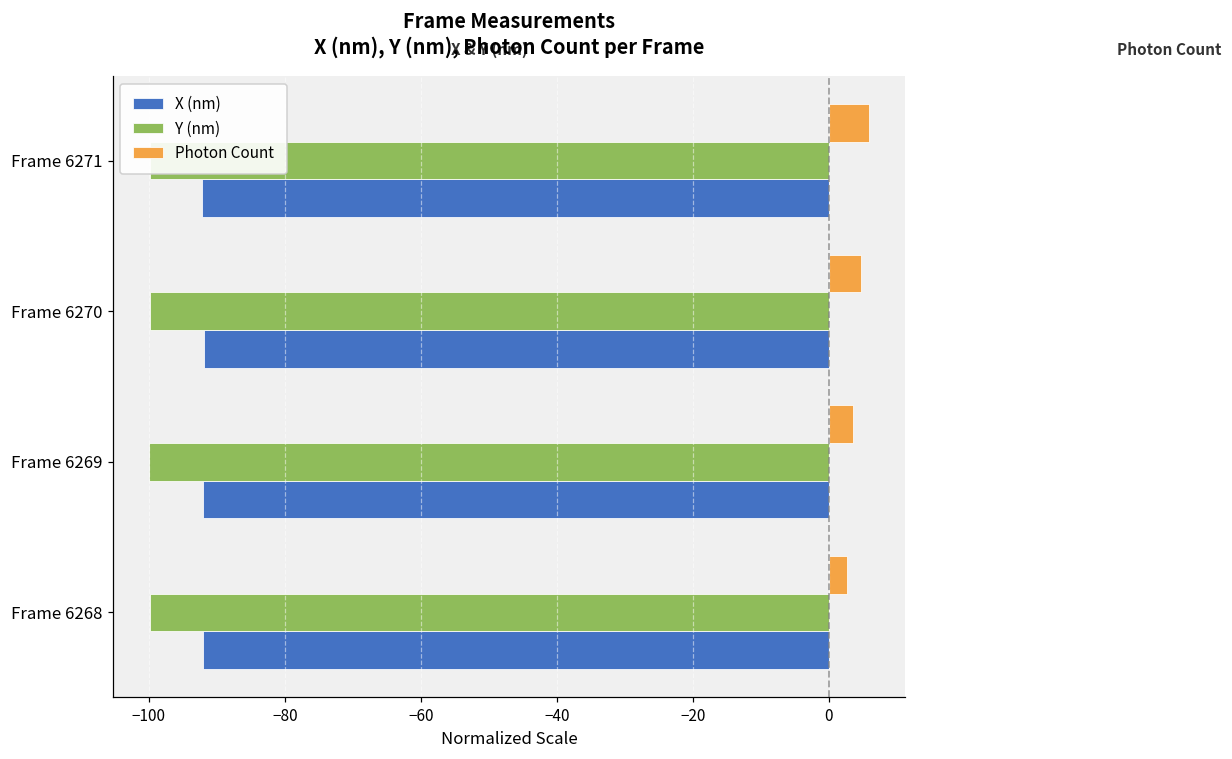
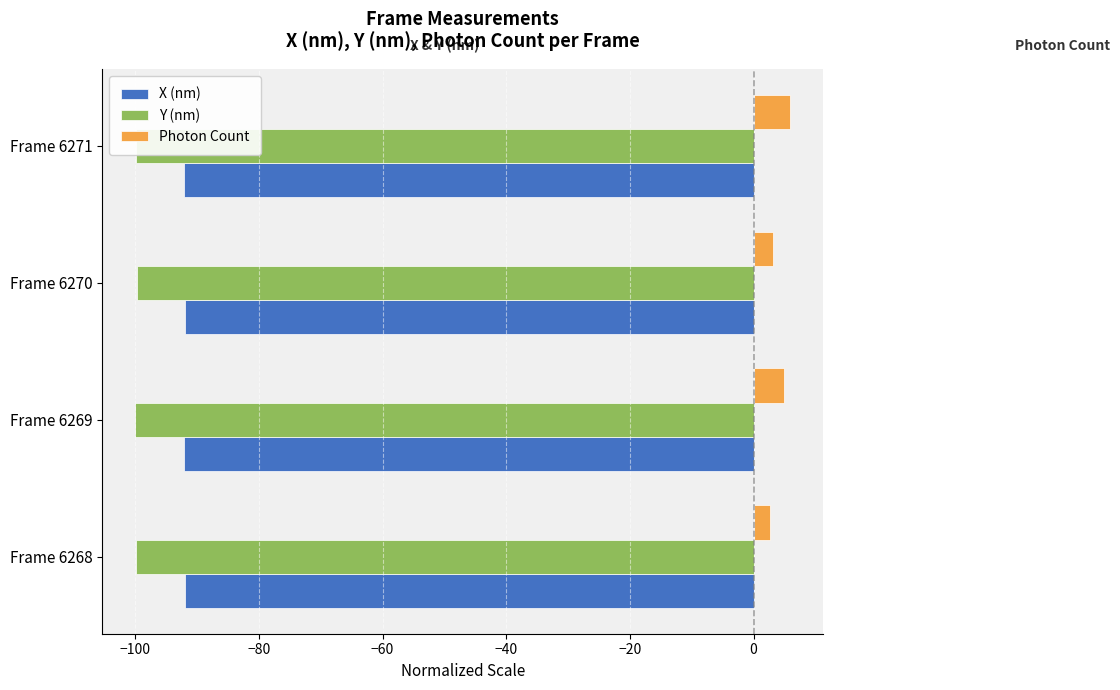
  {
    "X (nm)": {
      "Frame 6271": -92,
      "Frame 6270": -92,
      "Frame 6269": -92,
      "Frame 6268": -92
    },
    "Y (nm)": {
      "Frame 6270": -100,
      "Frame 6269": -100,
      "Frame 6268": -100
    },
    "Photon Count": {
      "Frame 6271": 6,
-     "Frame 6270": 5,
-     "Frame 6269": 3,
+     "Frame 6270": 3,
+     "Frame 6269": 5,
      "Frame 6268": 3
    }
  }
